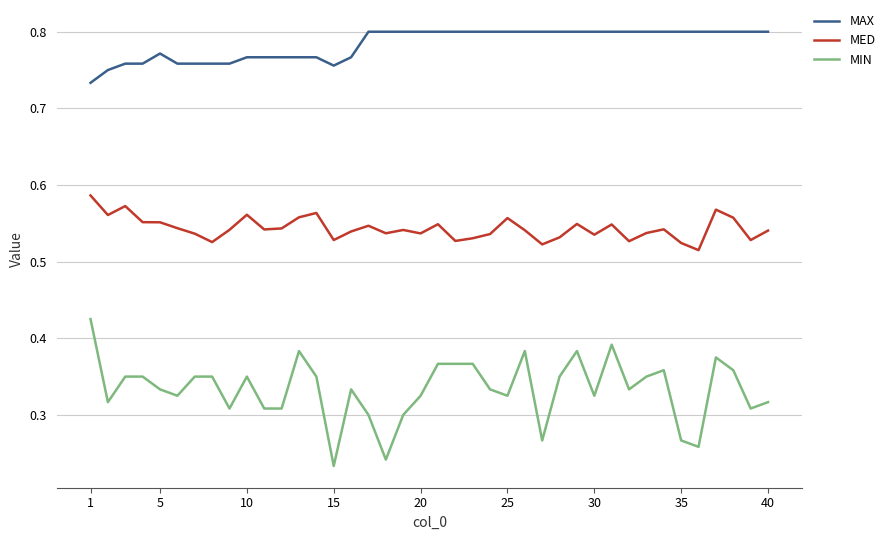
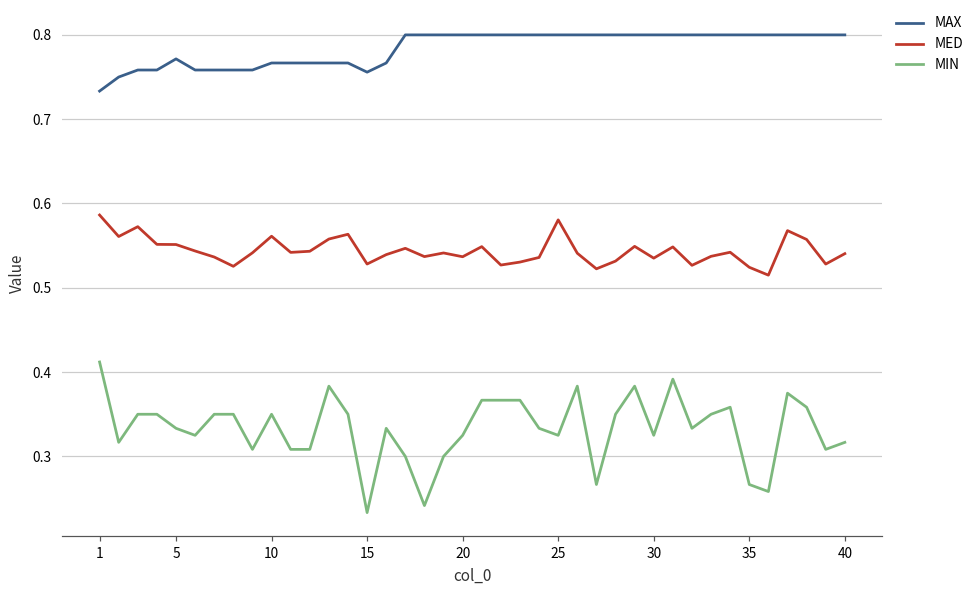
  {
    "MAX": {
      "1": 0.73,
      "5": 0.77,
      "10": 0.77,
      "15": 0.76,
      "20": 0.80,
      "25": 0.80,
      "30": 0.80,
      "35": 0.80,
      "40": 0.80
    },
    "MED": {
      "1": 0.59,
      "5": 0.55,
      "10": 0.56,
      "15": 0.53,
      "20": 0.54,
-     "25": 0.56,
+     "25": 0.58,
      "30": 0.54,
      "35": 0.52,
      "40": 0.54
    },
    "MIN": {
-     "1": 0.43,
+     "1": 0.41,
      "5": 0.33,
      "10": 0.35,
      "15": 0.23,
      "20": 0.33,
      "25": 0.33,
      "30": 0.33,
      "35": 0.27,
      "40": 0.32
    }
  }
